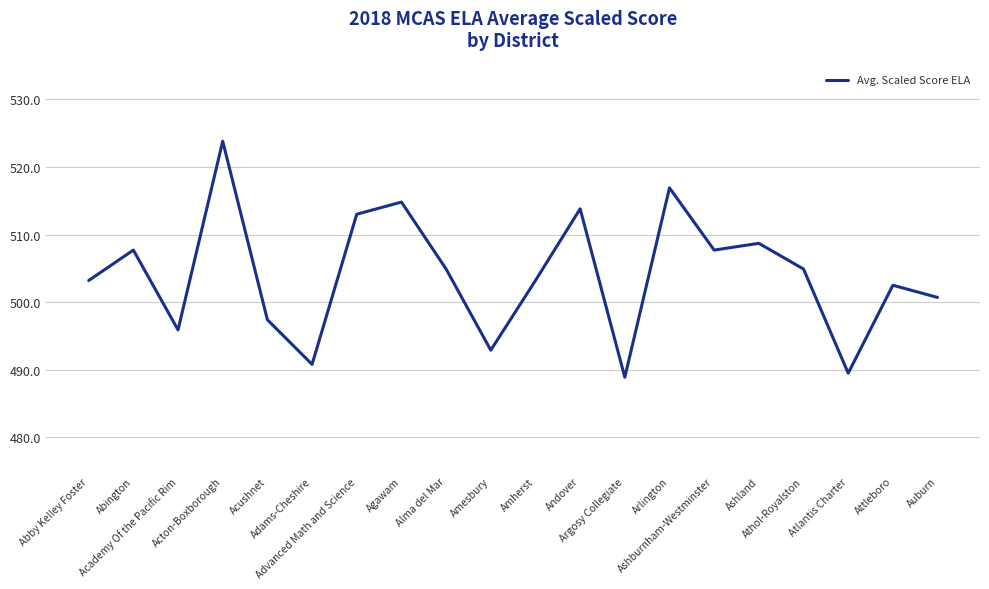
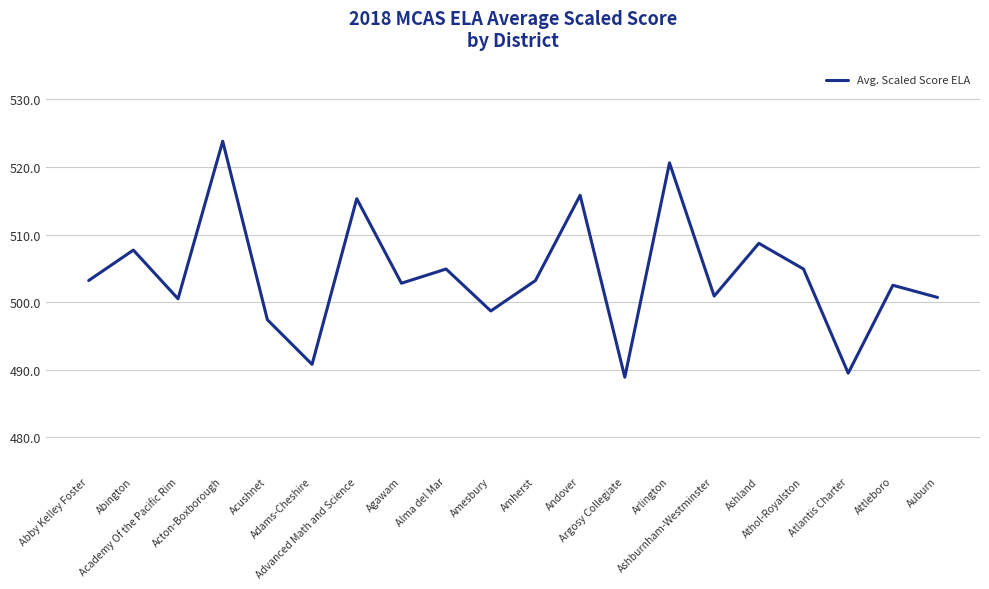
  {
    "Abby Kelley Foster": 503,
    "Abington": 508,
-   "Academy Of the Pacific Rim": 496,
+   "Academy Of the Pacific Rim": 501,
    "Acton-Boxborough": 524,
    "Acushnet": 497,
    "Adams-Cheshire": 491,
-   "Advanced Math and Science": 513,
-   "Agawam": 515,
+   "Advanced Math and Science": 515,
+   "Agawam": 503,
    "Alma del Mar": 505,
-   "Amesbury": 493,
+   "Amesbury": 499,
    "Amherst": 503,
-   "Andover": 514,
+   "Andover": 516,
    "Argosy Collegiate": 489,
-   "Arlington": 517,
-   "Ashburnham-Westminster": 508,
+   "Arlington": 521,
+   "Ashburnham-Westminster": 501,
    "Ashland": 509,
    "Athol-Royalston": 505,
    "Atlantis Charter": 490,
    "Attleboro": 503,
    "Auburn": 501
  }
